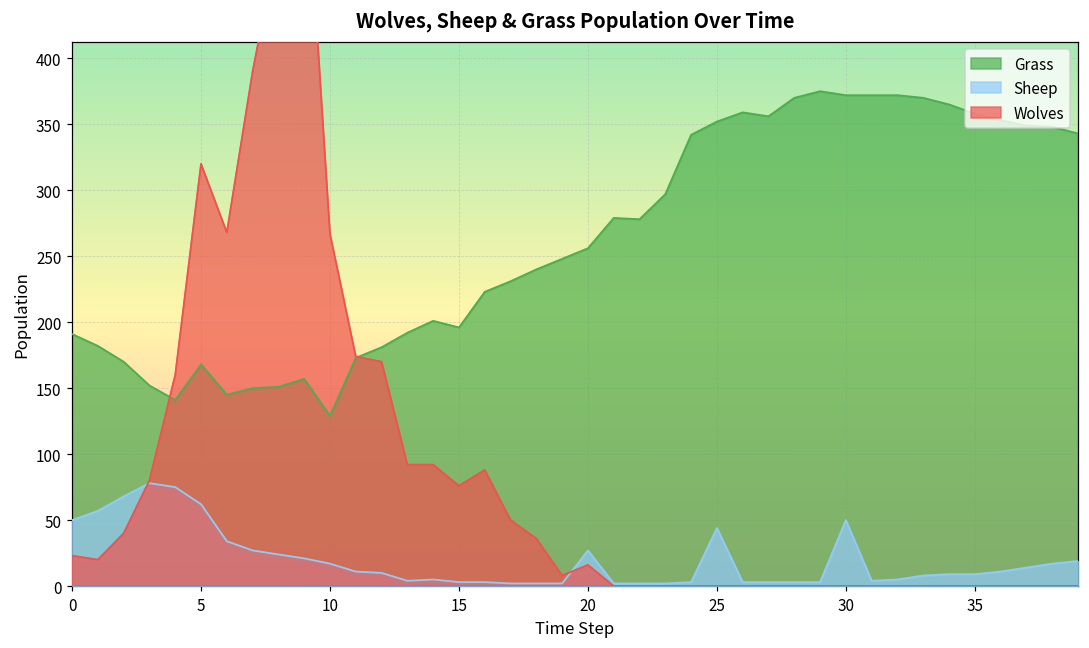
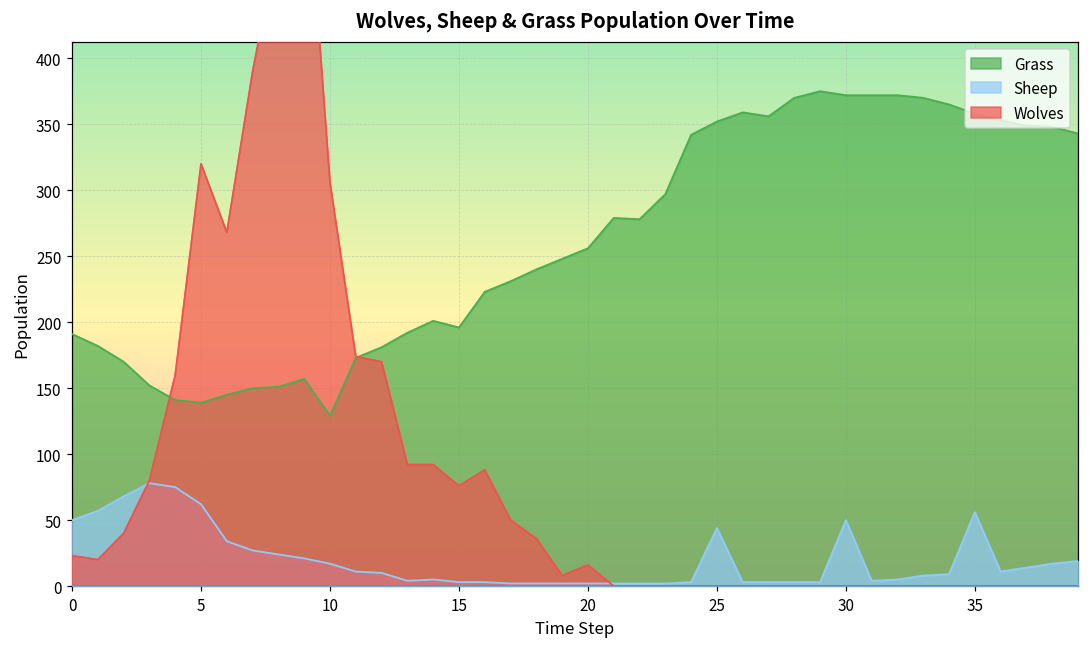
  {
    "Grass": {
      "0": 191,
-     "5": 168,
+     "5": 139,
      "10": 129,
      "15": 196,
      "20": 256,
      "25": 352,
      "30": 372
    },
    "Sheep": {
      "0": 50,
      "5": 62,
      "10": 17,
      "15": 3,
-     "20": 27,
+     "20": 2,
      "25": 44,
      "30": 50,
-     "35": 9
+     "35": 56
    },
    "Wolves": {
      "0": 23,
      "5": 320,
-     "10": 267,
+     "10": 306,
      "15": 76,
      "20": 16,
      "25": 0,
      "30": 0,
      "35": 0
    }
  }
